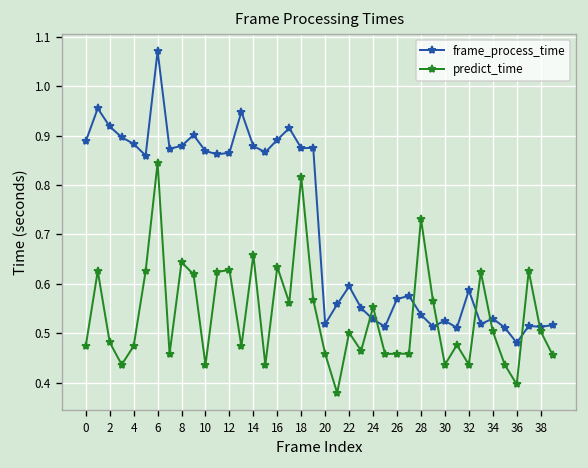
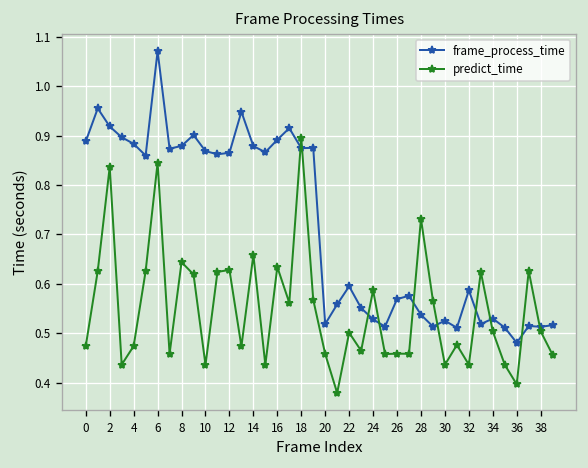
  {
    "frame_process_time": {
      "0": 0.89,
      "2": 0.92,
      "4": 0.88,
      "6": 1.07,
      "8": 0.88,
      "10": 0.87,
      "12": 0.87,
      "14": 0.88,
      "16": 0.89,
      "18": 0.87,
      "20": 0.52,
      "22": 0.59,
      "24": 0.53,
      "26": 0.57,
      "28": 0.54,
      "30": 0.53,
      "32": 0.59,
      "34": 0.53,
      "36": 0.48,
      "38": 0.51
    },
    "predict_time": {
      "0": 0.47,
-     "2": 0.48,
+     "2": 0.84,
      "4": 0.47,
      "6": 0.85,
      "8": 0.64,
      "10": 0.44,
      "12": 0.63,
      "14": 0.66,
      "16": 0.63,
-     "18": 0.82,
+     "18": 0.90,
      "20": 0.46,
      "22": 0.50,
-     "24": 0.55,
+     "24": 0.59,
      "26": 0.46,
      "28": 0.73,
      "30": 0.44,
      "32": 0.44,
      "34": 0.50,
      "36": 0.40,
      "38": 0.50
    }
  }
